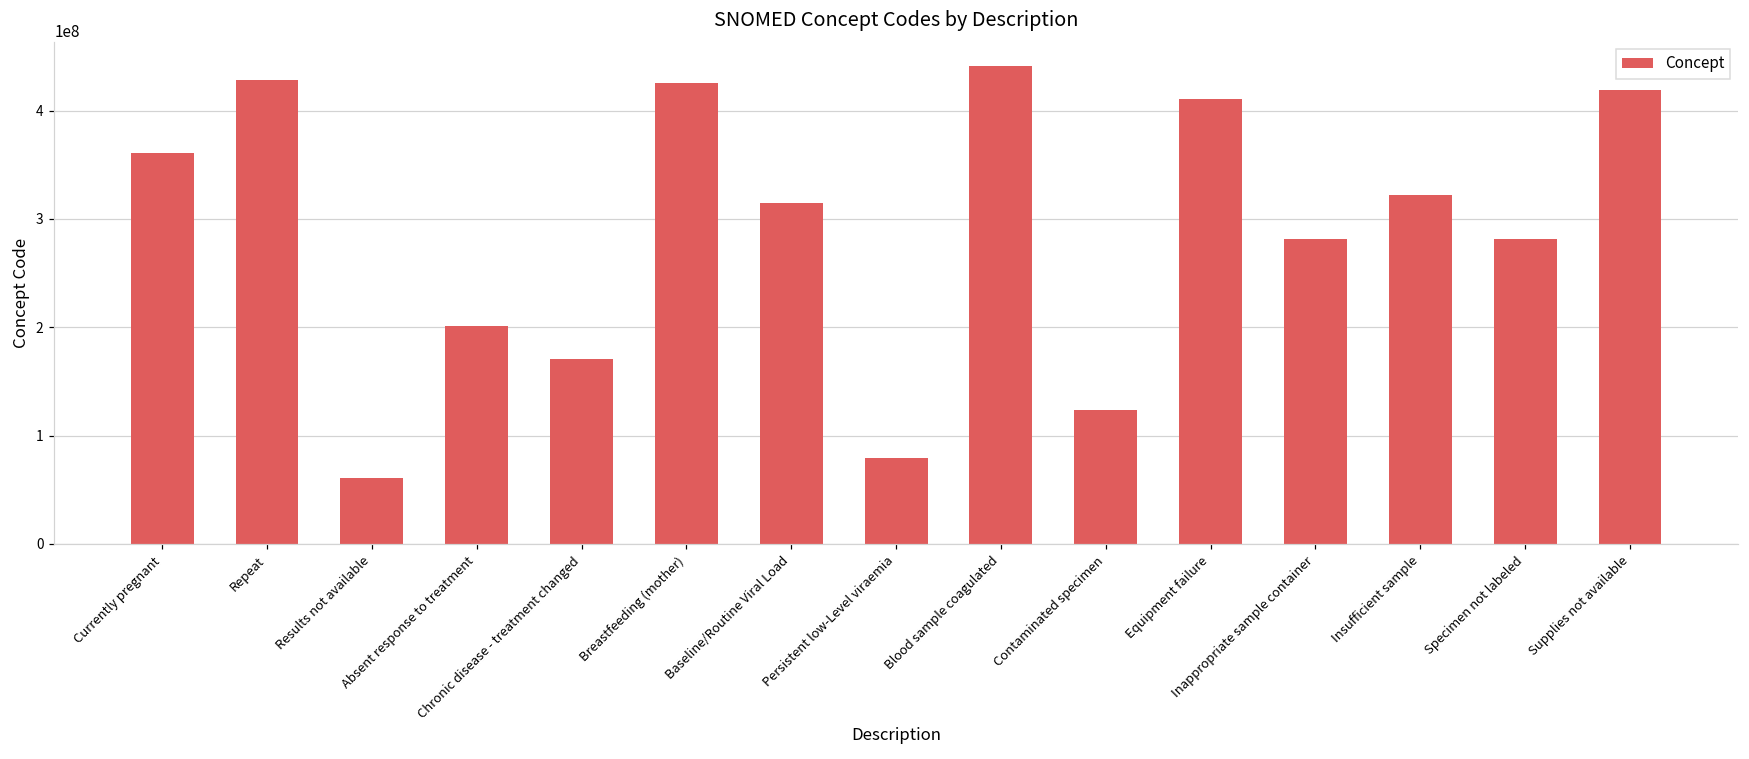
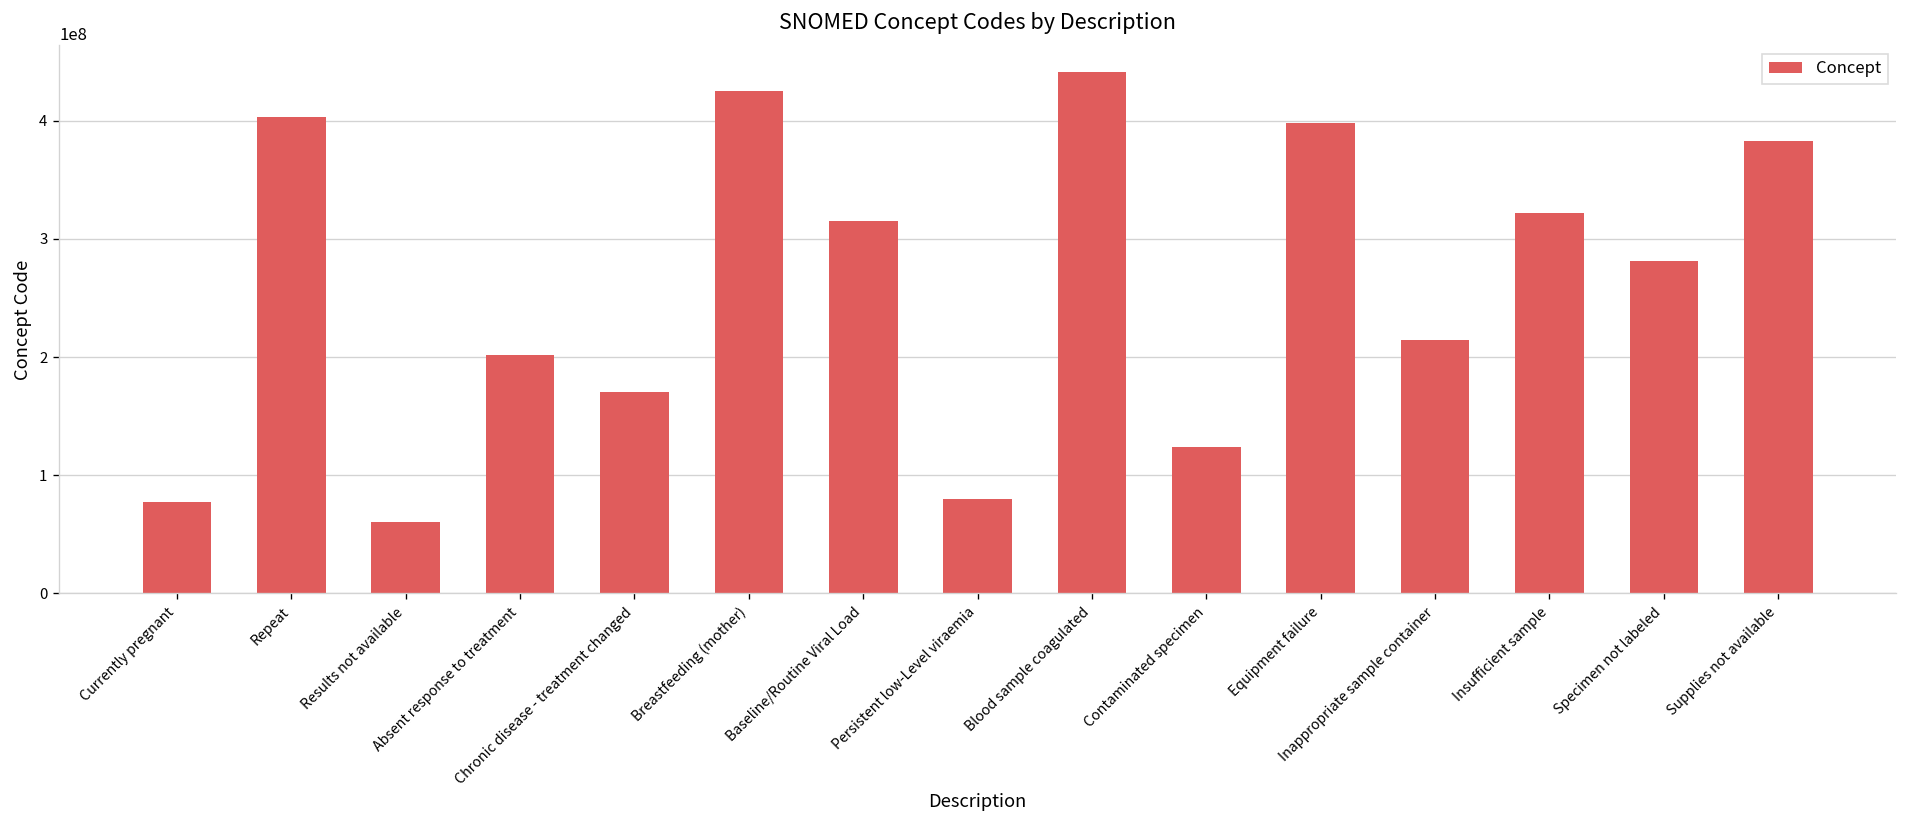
  {
-   "Currently pregnant": 360000000,
-   "Repeat": 430000000,
+   "Currently pregnant": 80000000,
+   "Repeat": 400000000,
    "Results not available": 60000000,
    "Absent response to treatment": 200000000,
    "Chronic disease - treatment changed": 170000000,
    "Breastfeeding (mother)": 430000000,
    "Baseline/Routine Viral Load": 320000000,
    "Persistent low-Level viraemia": 80000000,
    "Blood sample coagulated": 440000000,
    "Contaminated specimen": 120000000,
-   "Equipment failure": 410000000,
-   "Inappropriate sample container": 280000000,
+   "Equipment failure": 400000000,
+   "Inappropriate sample container": 210000000,
    "Insufficient sample": 320000000,
    "Specimen not labeled": 280000000,
-   "Supplies not available": 420000000
+   "Supplies not available": 380000000
  }
